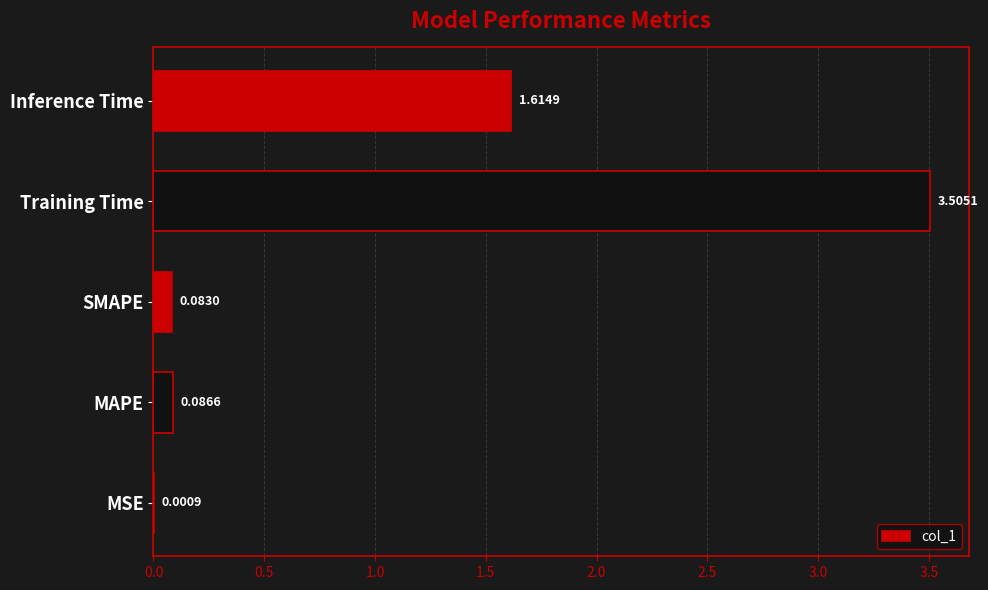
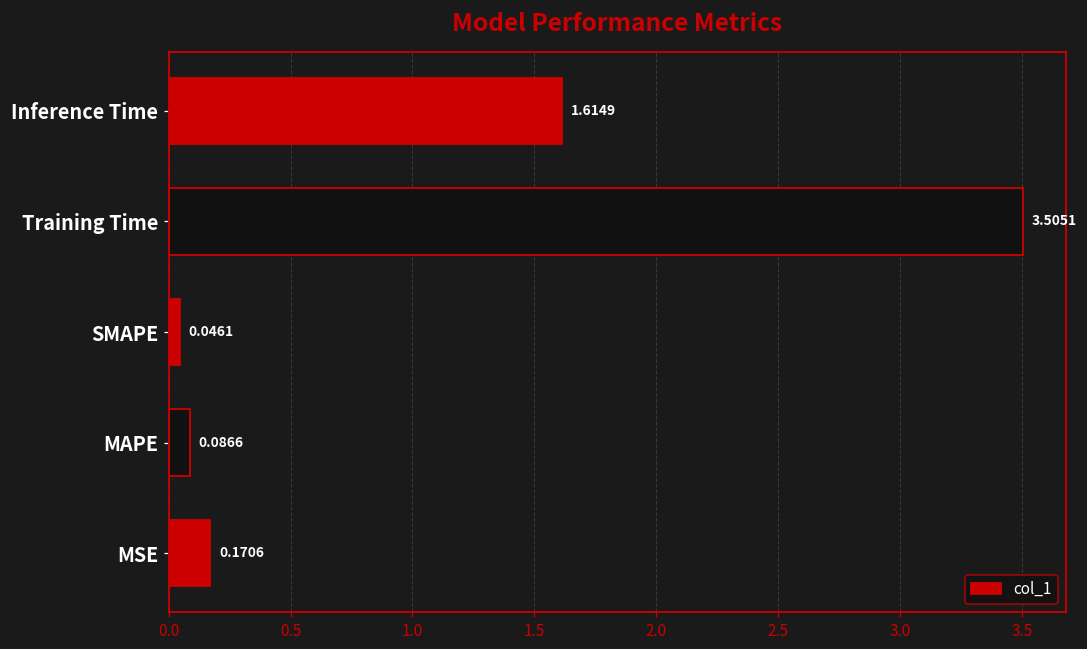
  {
    "Inference Time": 1.6149,
    "Training Time": 3.5051,
-   "SMAPE": 0.0830,
+   "SMAPE": 0.0461,
    "MAPE": 0.0866,
-   "MSE": 0.0009
+   "MSE": 0.1706
  }
